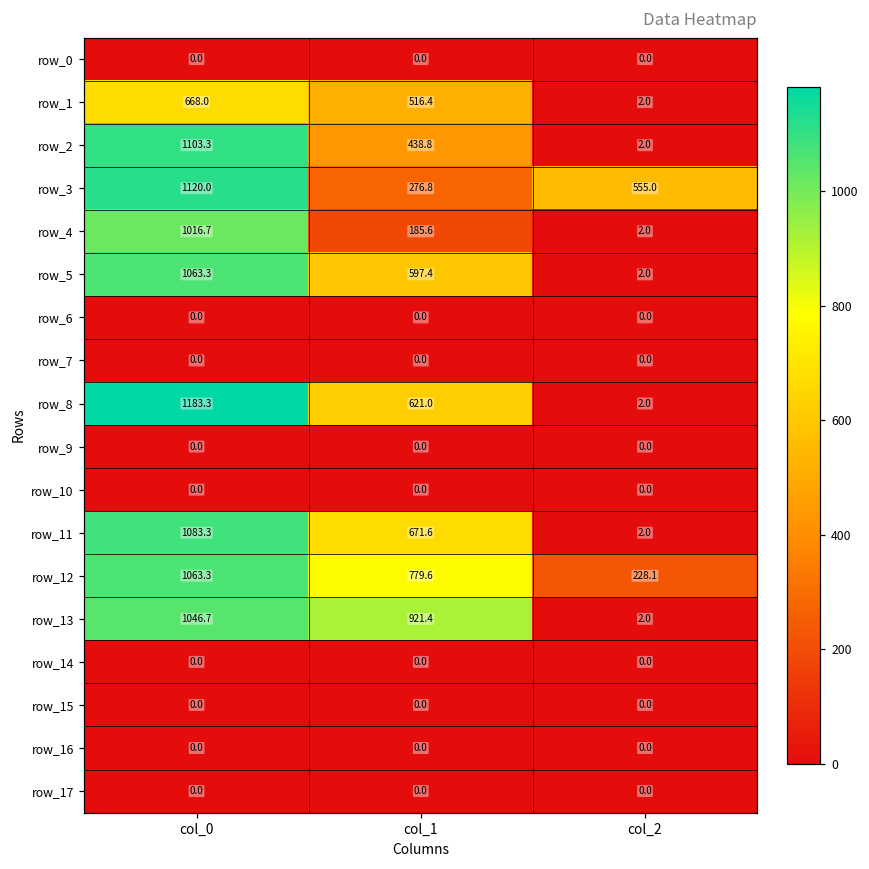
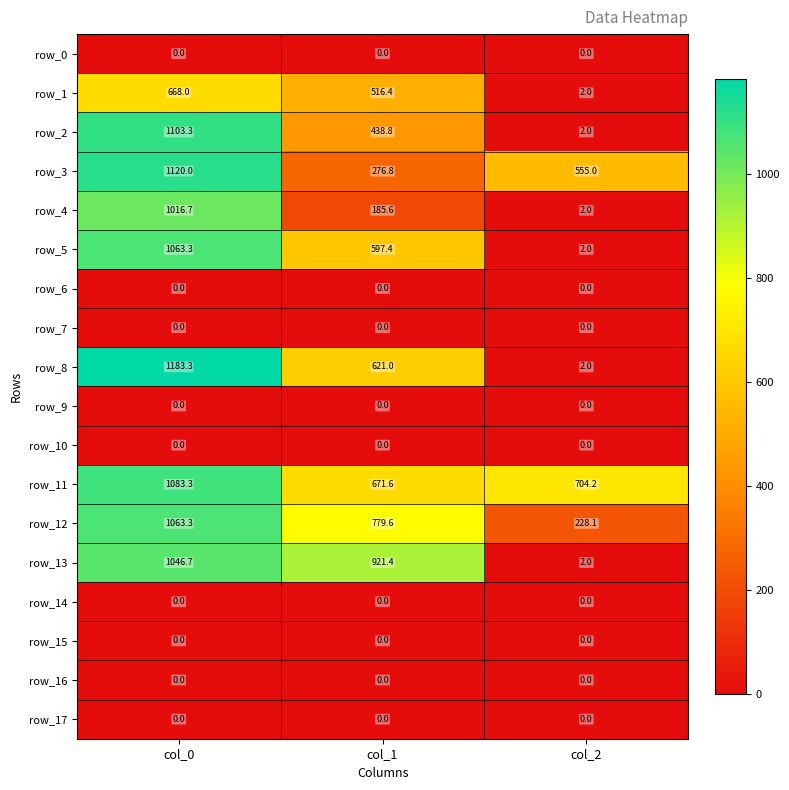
  {
    "row_11": {
-     "col_2": 2.0
+     "col_2": 704.2
    }
  }
